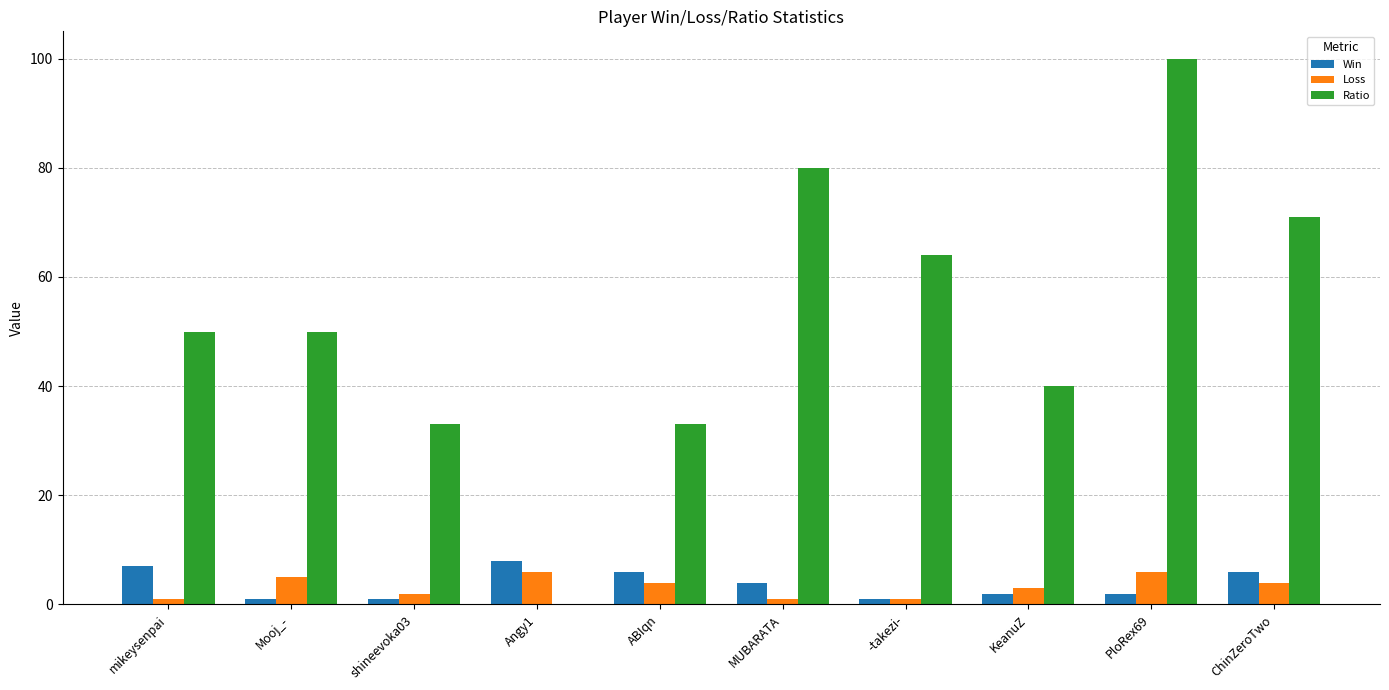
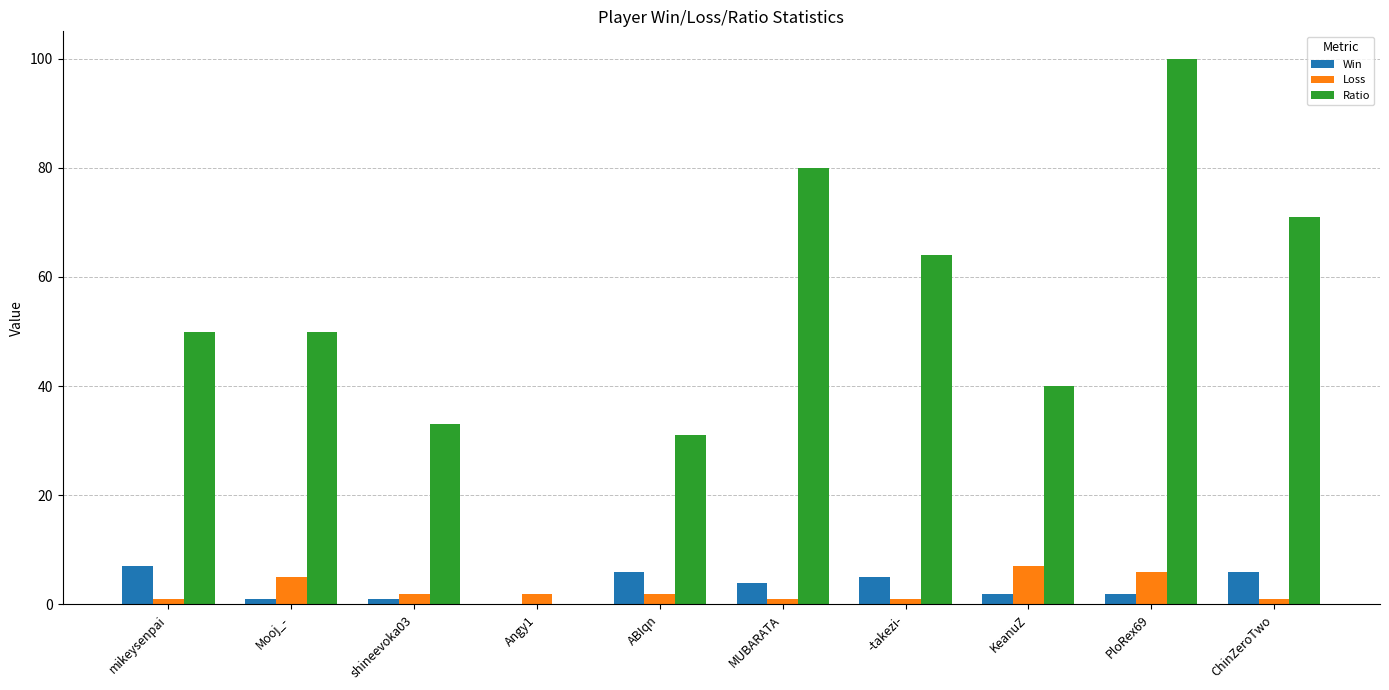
  {
    "Win": {
      "mikeysenpai": 7,
      "Mooj_-": 1,
      "shineevoka03": 1,
-     "Angy1": 8,
+     "Angy1": 0,
      "ABIqn": 6,
      "MUBARATA": 4,
-     "-takezi-": 1,
+     "-takezi-": 5,
      "KeanuZ": 2,
      "PloRex69": 2,
      "ChinZeroTwo": 6
    },
    "Loss": {
      "mikeysenpai": 1,
      "Mooj_-": 5,
      "shineevoka03": 2,
-     "Angy1": 6,
-     "ABIqn": 4,
+     "Angy1": 2,
+     "ABIqn": 2,
      "MUBARATA": 1,
      "-takezi-": 1,
-     "KeanuZ": 3,
+     "KeanuZ": 7,
      "PloRex69": 6,
-     "ChinZeroTwo": 4
+     "ChinZeroTwo": 1
    },
    "Ratio": {
      "mikeysenpai": 50,
      "Mooj_-": 50,
      "shineevoka03": 33,
      "Angy1": 0,
-     "ABIqn": 33,
+     "ABIqn": 31,
      "MUBARATA": 80,
      "-takezi-": 64,
      "KeanuZ": 40,
      "PloRex69": 100,
      "ChinZeroTwo": 71
    }
  }
